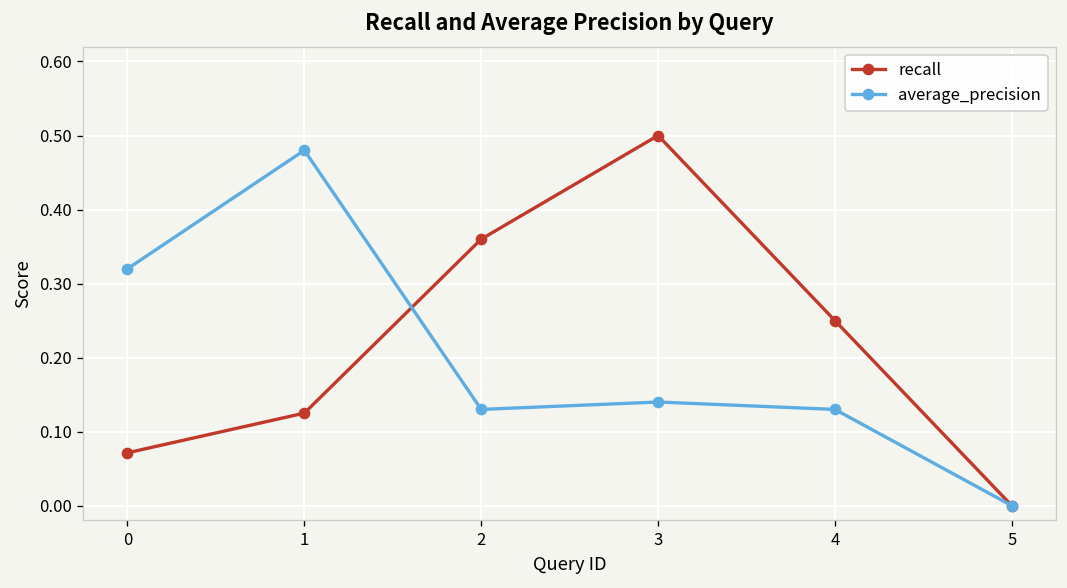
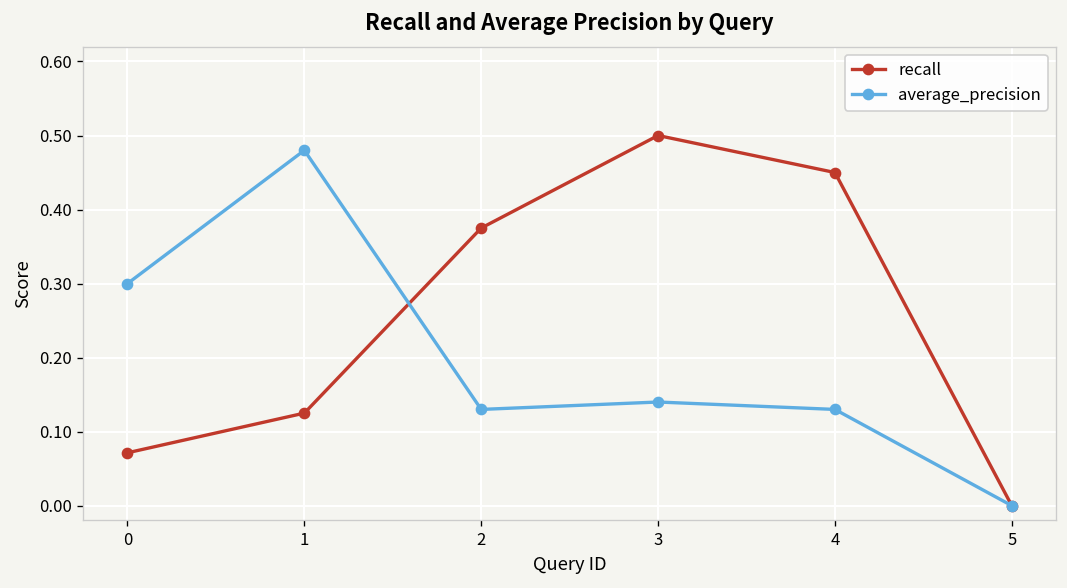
  {
    "recall": {
      "0": 0.07,
      "1": 0.13,
-     "2": 0.36,
+     "2": 0.38,
      "3": 0.50,
-     "4": 0.25
+     "4": 0.45
    },
    "average_precision": {
-     "0": 0.32,
+     "0": 0.30,
      "1": 0.48,
      "2": 0.13,
      "3": 0.14,
      "4": 0.13
    }
  }
